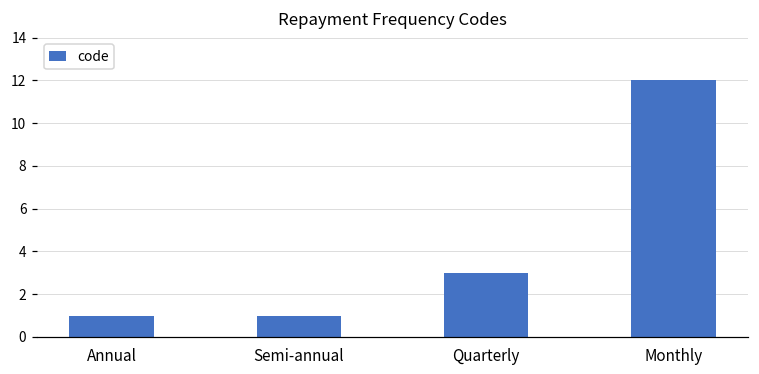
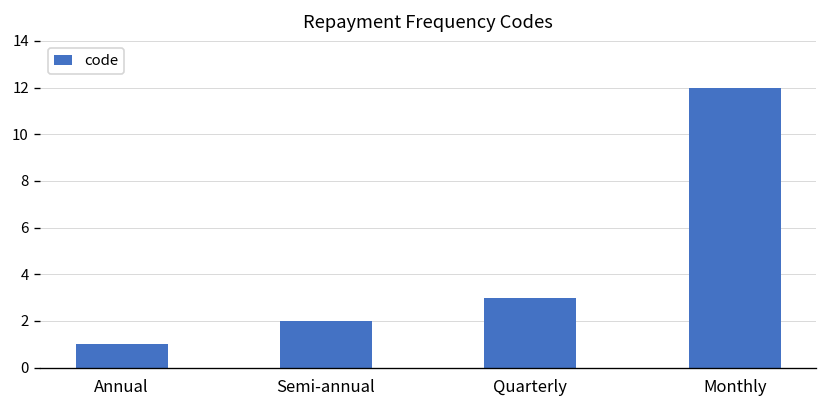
  {
    "Annual": 1,
-   "Semi-annual": 1,
+   "Semi-annual": 2,
    "Quarterly": 3,
    "Monthly": 12
  }
